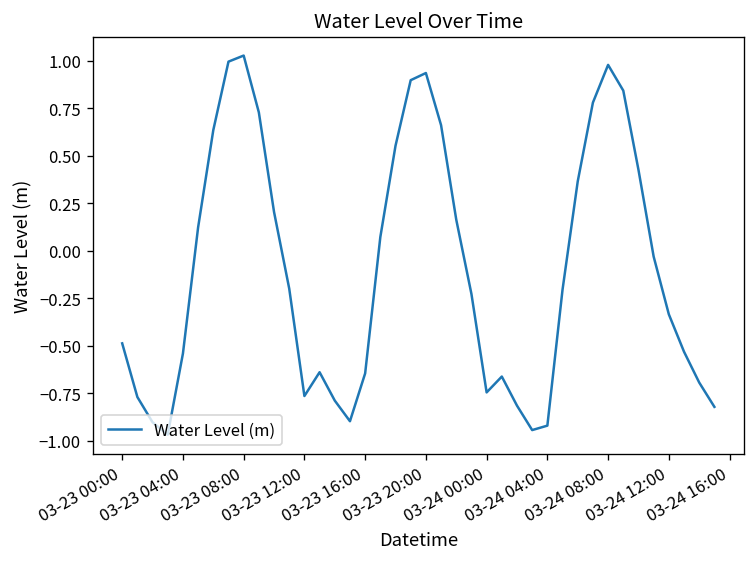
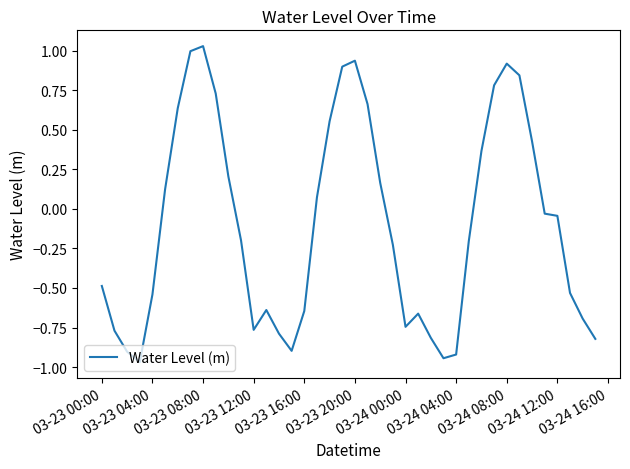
  {
    "03-23 00:00": -0.49,
    "03-23 04:00": -0.54,
    "03-23 08:00": 1.03,
    "03-23 12:00": -0.76,
    "03-23 16:00": -0.65,
    "03-23 20:00": 0.94,
    "03-24 00:00": -0.75,
    "03-24 04:00": -0.92,
-   "03-24 08:00": 0.98,
-   "03-24 12:00": -0.33
+   "03-24 08:00": 0.92,
+   "03-24 12:00": -0.04
  }
